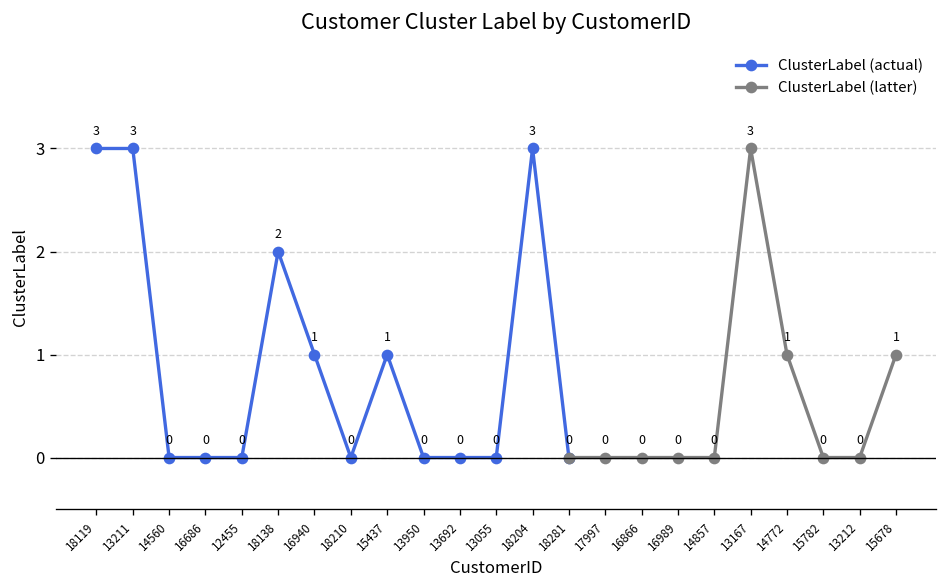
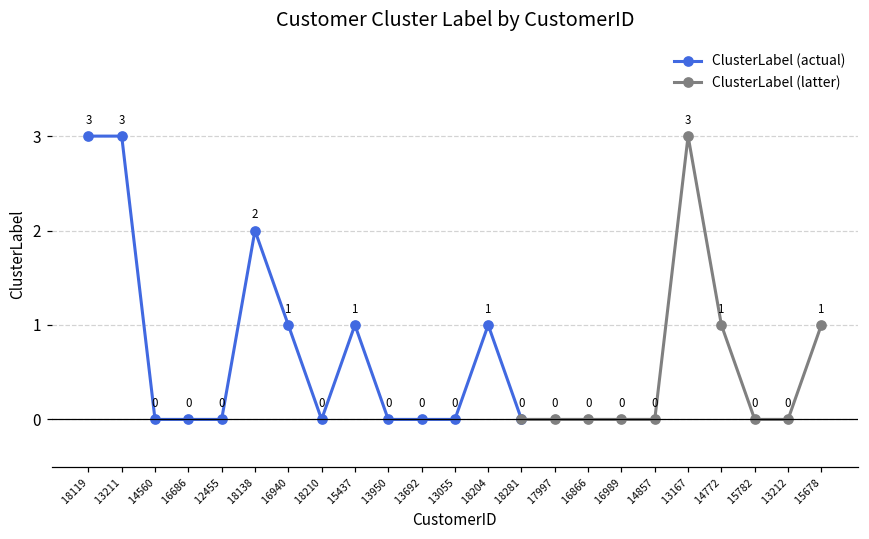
  {
    "ClusterLabel (actual)": {
      "18119": 3,
      "13211": 3,
      "14560": 0,
      "16686": 0,
      "12455": 0,
      "18138": 2,
      "16940": 1,
      "18210": 0,
      "15437": 1,
      "13950": 0,
      "13692": 0,
      "13055": 0,
-     "18204": 3
+     "18204": 1
    },
    "ClusterLabel (latter)": {
      "17997": 0,
      "16866": 0,
      "16989": 0,
      "14857": 0,
      "13167": 3,
      "14772": 1,
      "15782": 0,
      "13212": 0,
      "15678": 1
    }
  }
